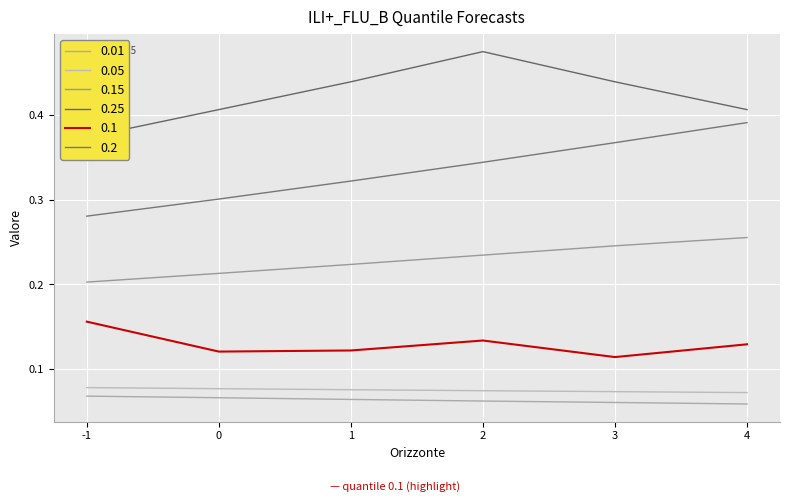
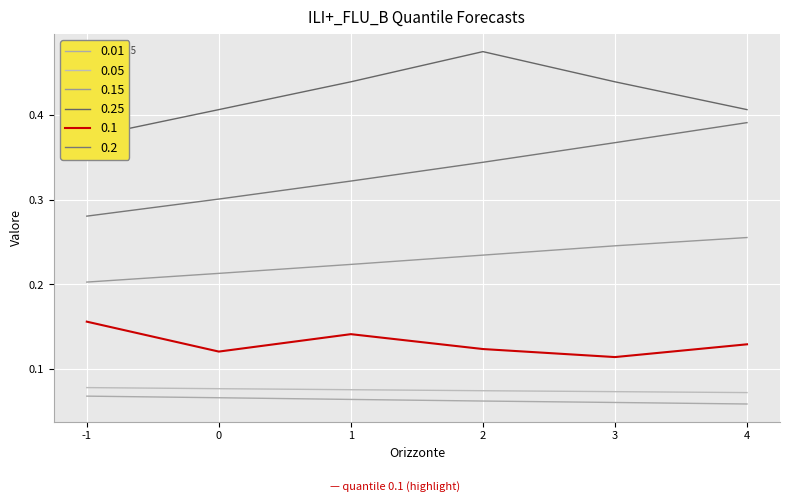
  {
    "0.1": {
      "-1": 0.16,
      "0": 0.12,
-     "1": 0.12,
-     "2": 0.13,
+     "1": 0.14,
+     "2": 0.12,
      "3": 0.11,
      "4": 0.13
    }
  }
